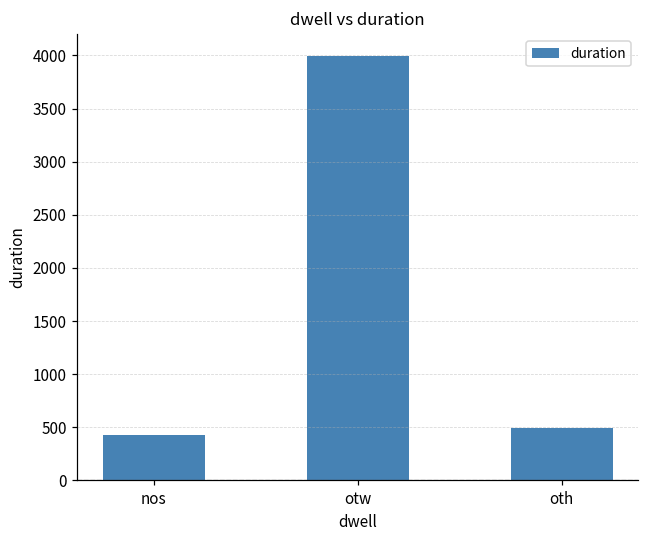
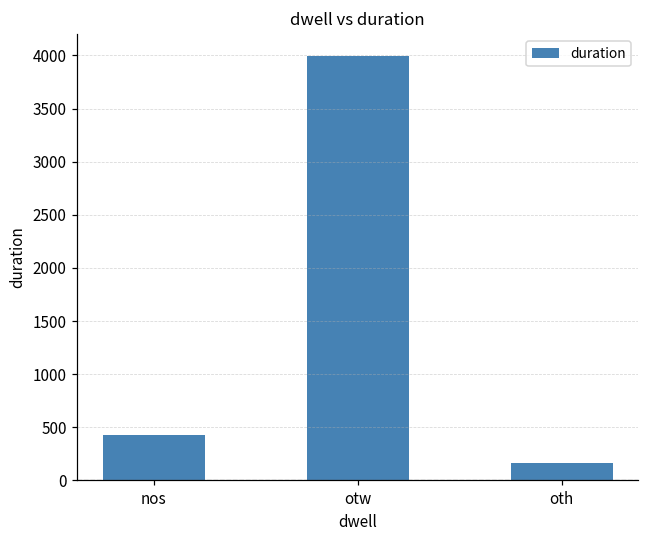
  {
    "nos": 400,
    "otw": 4000,
-   "oth": 500
+   "oth": 200
  }
